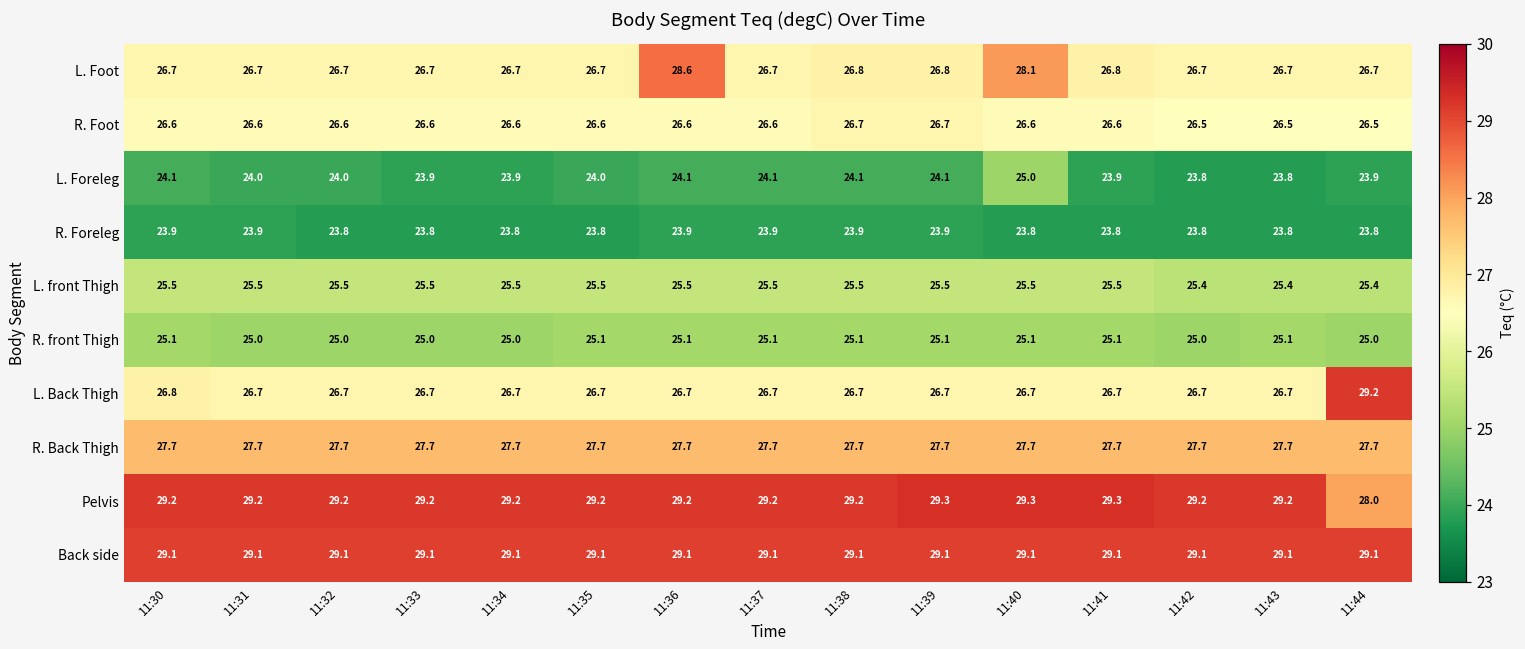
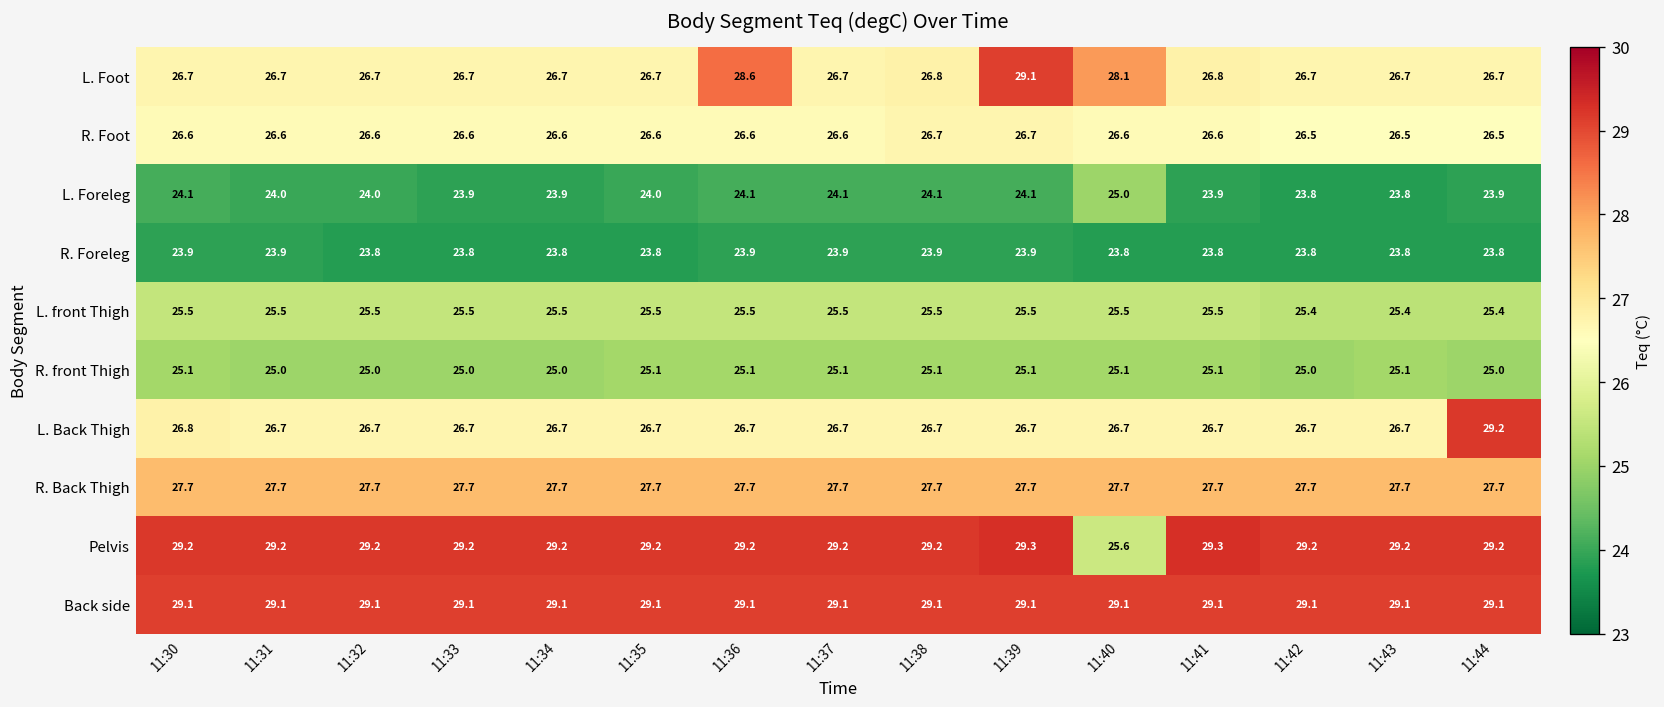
  {
    "L. Foot": {
      "11:30": 26.7,
      "11:31": 26.7,
      "11:32": 26.7,
      "11:33": 26.7,
      "11:34": 26.7,
      "11:35": 26.7,
      "11:36": 28.6,
      "11:37": 26.7,
      "11:38": 26.8,
-     "11:39": 26.8,
+     "11:39": 29.1,
      "11:40": 28.1,
      "11:41": 26.8,
      "11:42": 26.7,
      "11:43": 26.7,
      "11:44": 26.7
    },
    "R. Foot": {
      "11:30": 26.6,
      "11:31": 26.6,
      "11:32": 26.6,
      "11:33": 26.6,
      "11:34": 26.6,
      "11:35": 26.6,
      "11:36": 26.6,
      "11:37": 26.6,
      "11:38": 26.7,
      "11:39": 26.7,
      "11:40": 26.6,
      "11:41": 26.6,
      "11:42": 26.5,
      "11:43": 26.5,
      "11:44": 26.5
    },
    "L. Foreleg": {
      "11:30": 24.1,
      "11:31": 24.0,
      "11:32": 24.0,
      "11:33": 23.9,
      "11:34": 23.9,
      "11:35": 24.0,
      "11:36": 24.1,
      "11:37": 24.1,
      "11:38": 24.1,
      "11:39": 24.1,
      "11:40": 25.0,
      "11:41": 23.9,
      "11:42": 23.8,
      "11:43": 23.8,
      "11:44": 23.9
    },
    "R. Foreleg": {
      "11:30": 23.9,
      "11:31": 23.9,
      "11:32": 23.8,
      "11:33": 23.8,
      "11:34": 23.8,
      "11:35": 23.8,
      "11:36": 23.9,
      "11:37": 23.9,
      "11:38": 23.9,
      "11:39": 23.9,
      "11:40": 23.8,
      "11:41": 23.8,
      "11:42": 23.8,
      "11:43": 23.8,
      "11:44": 23.8
    },
    "L. front Thigh": {
      "11:30": 25.5,
      "11:31": 25.5,
      "11:32": 25.5,
      "11:33": 25.5,
      "11:34": 25.5,
      "11:35": 25.5,
      "11:36": 25.5,
      "11:37": 25.5,
      "11:38": 25.5,
      "11:39": 25.5,
      "11:40": 25.5,
      "11:41": 25.5,
      "11:42": 25.4,
      "11:43": 25.4,
      "11:44": 25.4
    },
    "R. front Thigh": {
      "11:30": 25.1,
      "11:31": 25.0,
      "11:32": 25.0,
      "11:33": 25.0,
      "11:34": 25.0,
      "11:35": 25.1,
      "11:36": 25.1,
      "11:37": 25.1,
      "11:38": 25.1,
      "11:39": 25.1,
      "11:40": 25.1,
      "11:41": 25.1,
      "11:42": 25.0,
      "11:43": 25.1,
      "11:44": 25.0
    },
    "L. Back Thigh": {
      "11:30": 26.8,
      "11:31": 26.7,
      "11:32": 26.7,
      "11:33": 26.7,
      "11:34": 26.7,
      "11:35": 26.7,
      "11:36": 26.7,
      "11:37": 26.7,
      "11:38": 26.7,
      "11:39": 26.7,
      "11:40": 26.7,
      "11:41": 26.7,
      "11:42": 26.7,
      "11:43": 26.7,
      "11:44": 29.2
    },
    "R. Back Thigh": {
      "11:30": 27.7,
      "11:31": 27.7,
      "11:32": 27.7,
      "11:33": 27.7,
      "11:34": 27.7,
      "11:35": 27.7,
      "11:36": 27.7,
      "11:37": 27.7,
      "11:38": 27.7,
      "11:39": 27.7,
      "11:40": 27.7,
      "11:41": 27.7,
      "11:42": 27.7,
      "11:43": 27.7,
      "11:44": 27.7
    },
    "Pelvis": {
      "11:30": 29.2,
      "11:31": 29.2,
      "11:32": 29.2,
      "11:33": 29.2,
      "11:34": 29.2,
      "11:35": 29.2,
      "11:36": 29.2,
      "11:37": 29.2,
      "11:38": 29.2,
      "11:39": 29.3,
-     "11:40": 29.3,
+     "11:40": 25.6,
      "11:41": 29.3,
      "11:42": 29.2,
      "11:43": 29.2,
-     "11:44": 28.0
+     "11:44": 29.2
    },
    "Back side": {
      "11:30": 29.1,
      "11:31": 29.1,
      "11:32": 29.1,
      "11:33": 29.1,
      "11:34": 29.1,
      "11:35": 29.1,
      "11:36": 29.1,
      "11:37": 29.1,
      "11:38": 29.1,
      "11:39": 29.1,
      "11:40": 29.1,
      "11:41": 29.1,
      "11:42": 29.1,
      "11:43": 29.1,
      "11:44": 29.1
    }
  }
